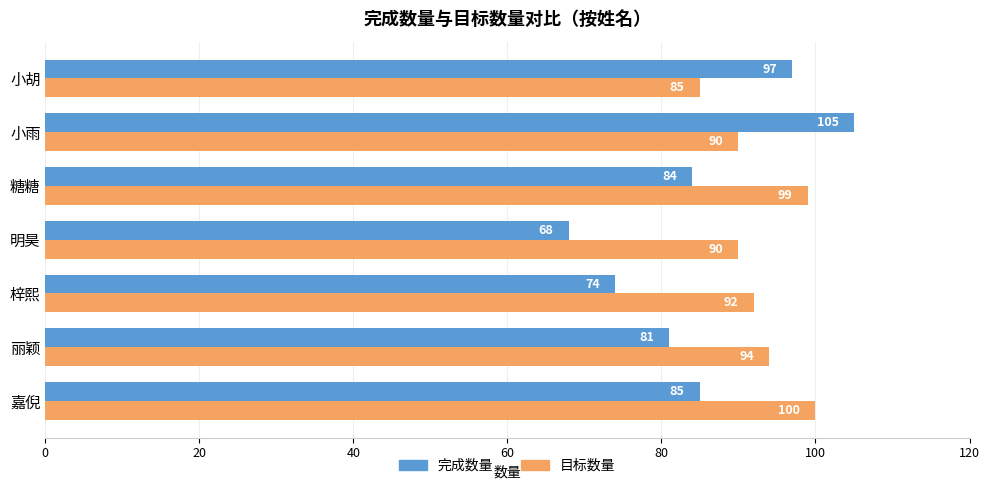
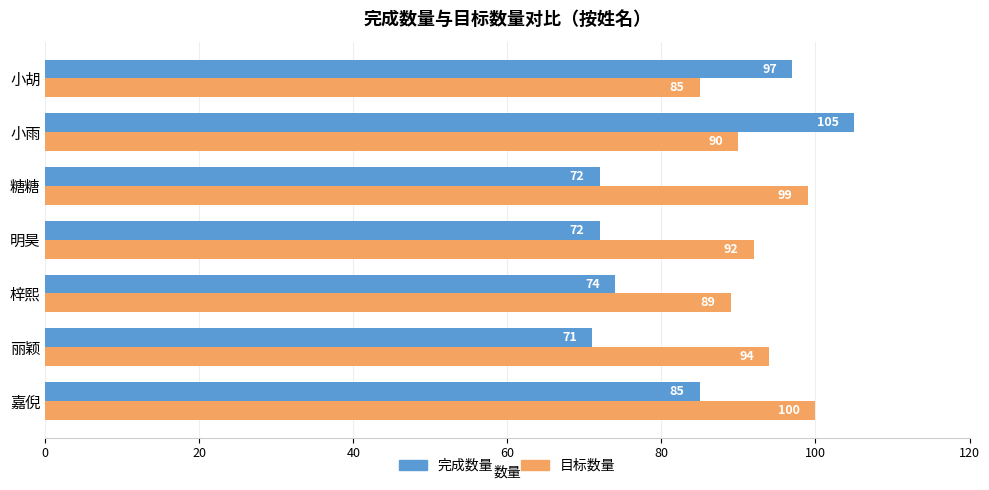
  {
    "完成数量": {
      "小胡": 97,
      "小雨": 105,
-     "糖糖": 84,
-     "明昊": 68,
+     "糖糖": 72,
+     "明昊": 72,
      "梓熙": 74,
-     "丽颖": 81,
+     "丽颖": 71,
      "嘉倪": 85
    },
    "目标数量": {
      "小胡": 85,
      "小雨": 90,
      "糖糖": 99,
-     "明昊": 90,
-     "梓熙": 92,
+     "明昊": 92,
+     "梓熙": 89,
      "丽颖": 94,
      "嘉倪": 100
    }
  }
